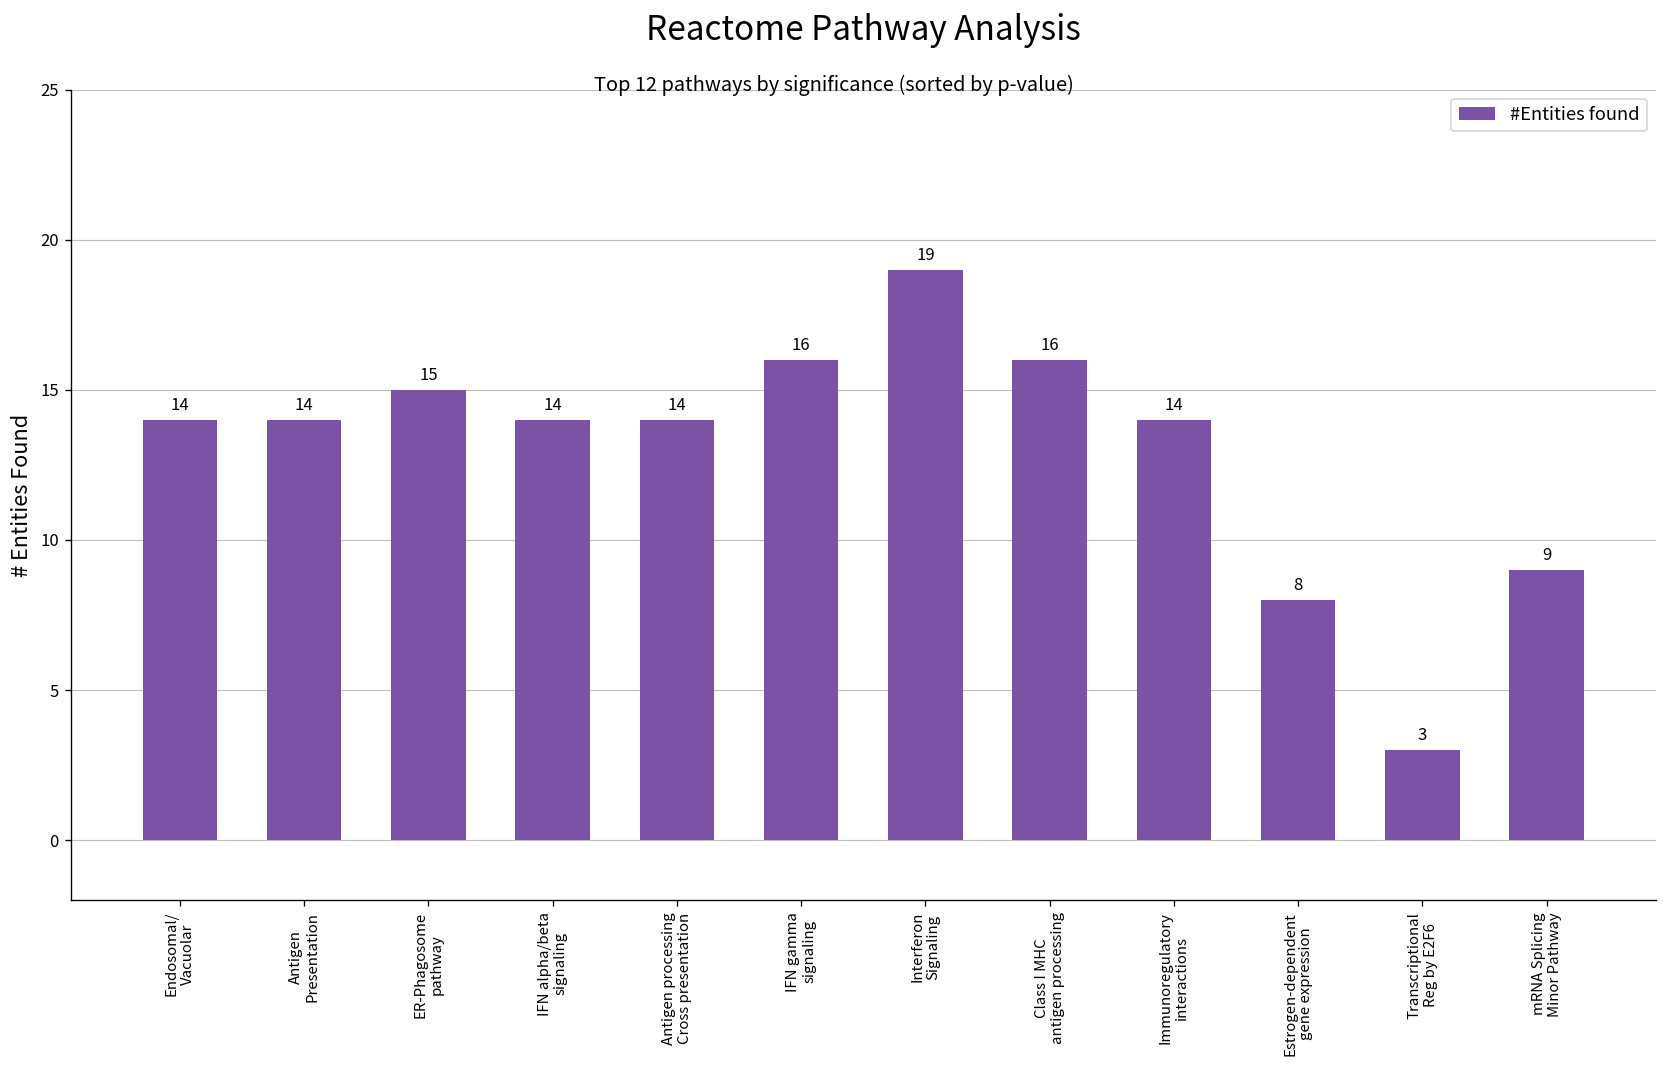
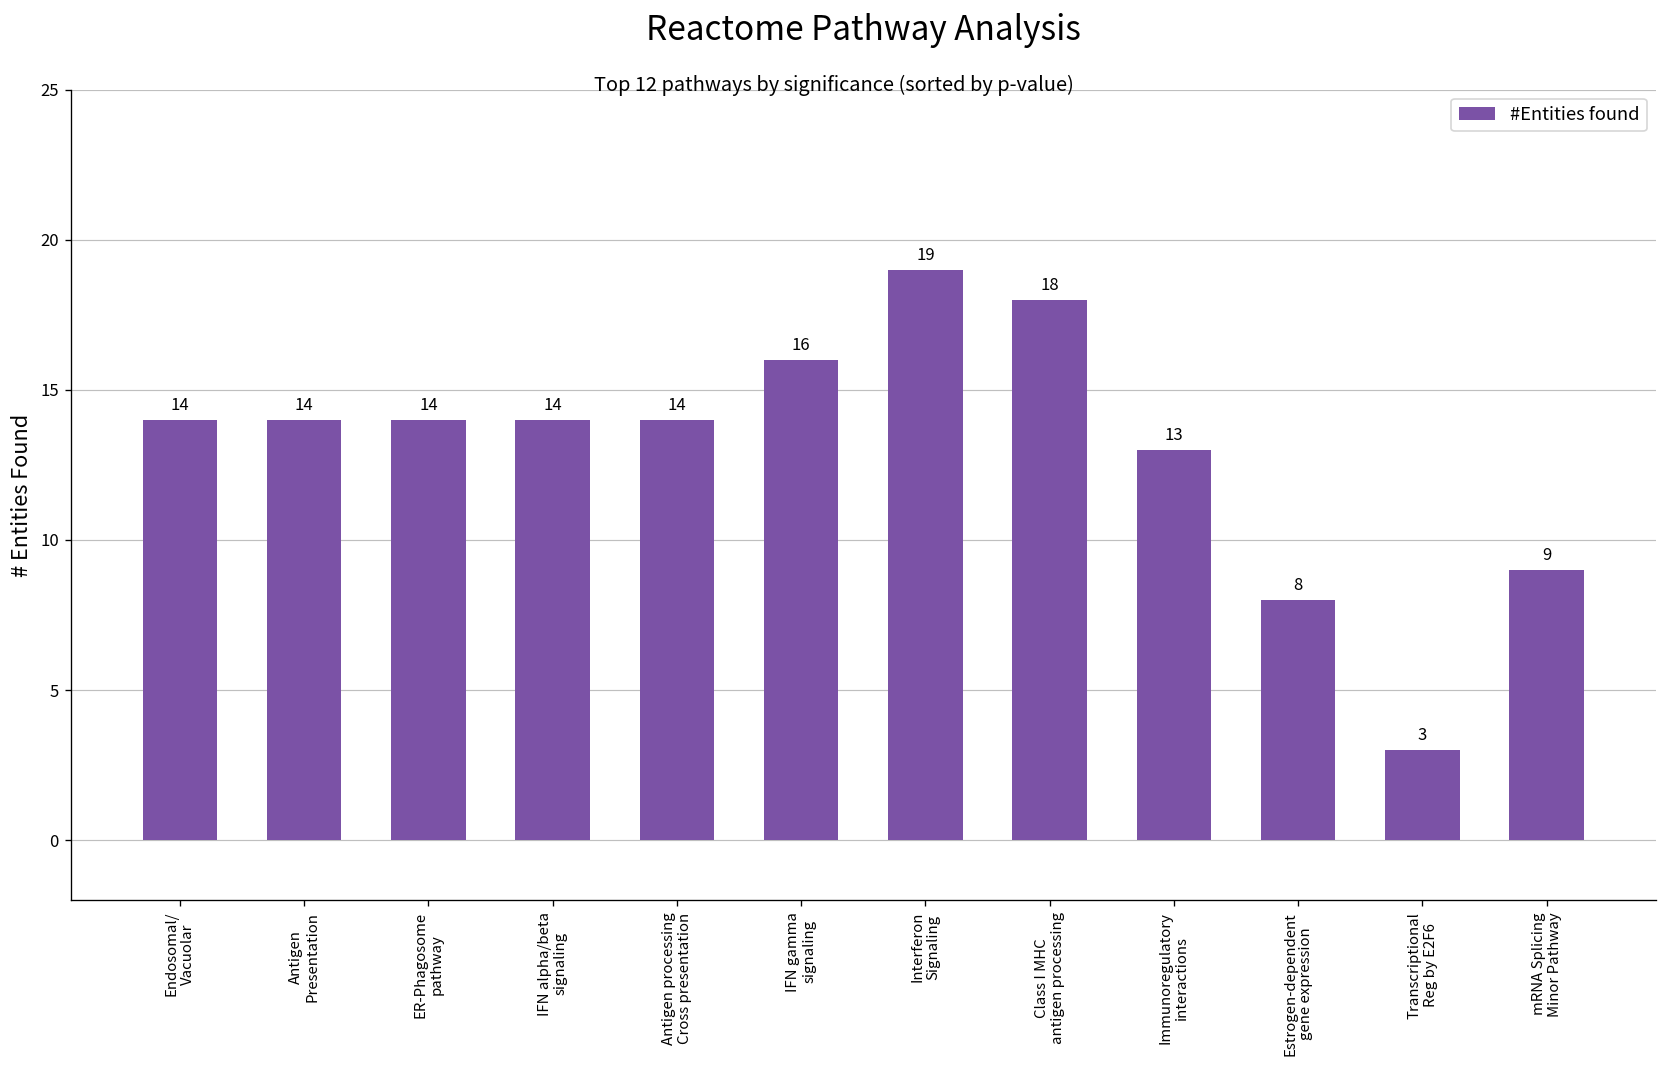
  {
    "Endosomal/ Vacuolar": 14,
    "Antigen Presentation": 14,
-   "ER-Phagosome pathway": 15,
+   "ER-Phagosome pathway": 14,
    "IFN alpha/beta signaling": 14,
    "Antigen processing Cross presentation": 14,
    "IFN gamma signaling": 16,
    "Interferon Signaling": 19,
-   "Class I MHC antigen processing": 16,
-   "Immunoregulatory interactions": 14,
+   "Class I MHC antigen processing": 18,
+   "Immunoregulatory interactions": 13,
    "Estrogen-dependent gene expression": 8,
    "Transcriptional Reg by E2F6": 3,
    "mRNA Splicing Minor Pathway": 9
  }
